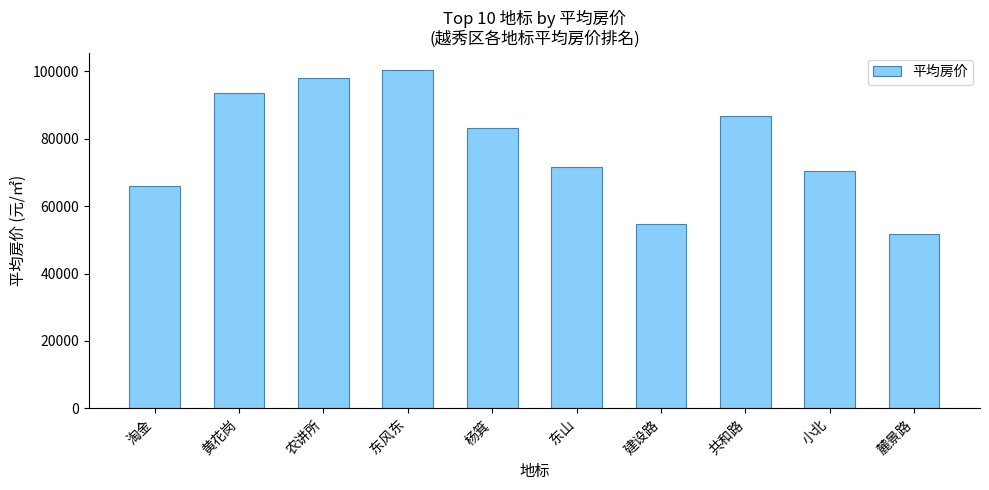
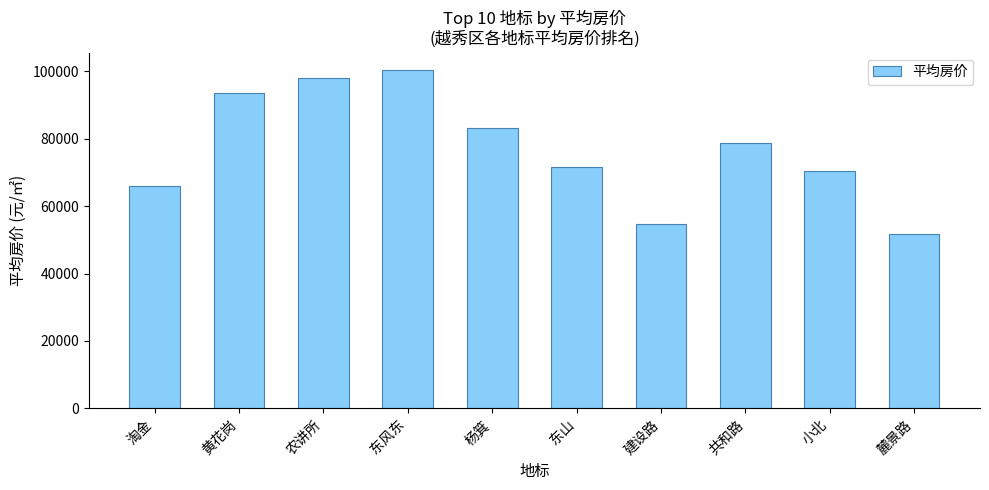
  {
    "淘金": 66000,
    "黄花岗": 93000,
    "农讲所": 98000,
    "东风东": 101000,
    "杨箕": 83000,
    "东山": 72000,
    "建设路": 55000,
-   "共和路": 87000,
+   "共和路": 79000,
    "小北": 70000,
    "麓景路": 52000
  }
